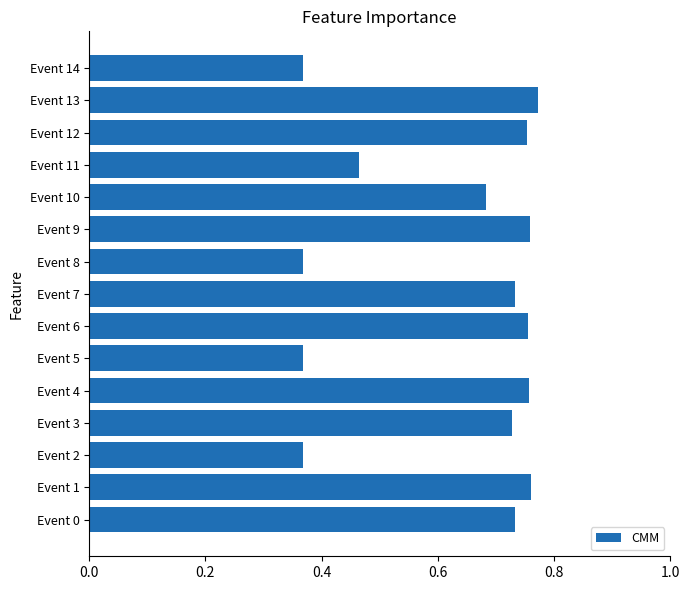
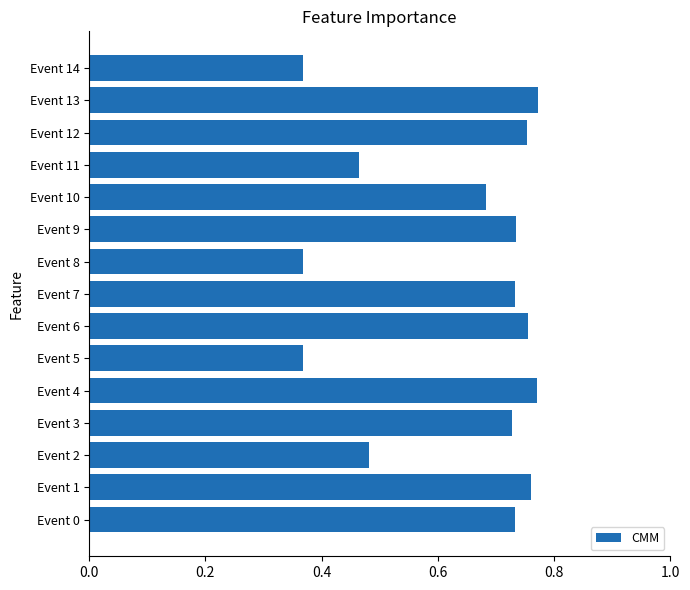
  {
    "Event 14": 0.37,
    "Event 13": 0.77,
    "Event 12": 0.75,
    "Event 11": 0.46,
    "Event 10": 0.68,
-   "Event 9": 0.76,
+   "Event 9": 0.73,
    "Event 8": 0.37,
    "Event 7": 0.73,
    "Event 6": 0.75,
    "Event 5": 0.37,
-   "Event 4": 0.76,
+   "Event 4": 0.77,
    "Event 3": 0.73,
-   "Event 2": 0.37,
+   "Event 2": 0.48,
    "Event 1": 0.76,
    "Event 0": 0.73
  }
